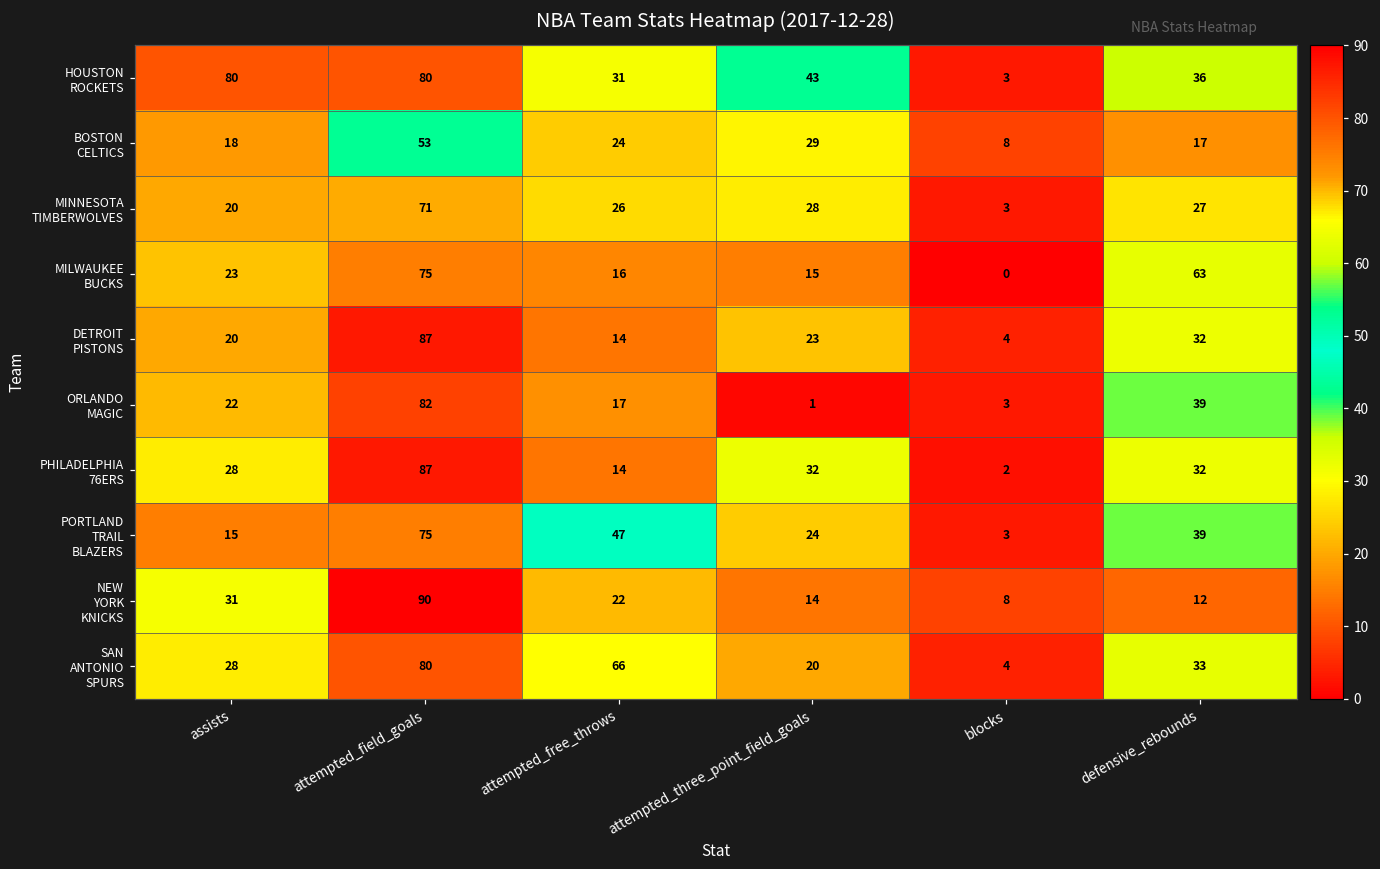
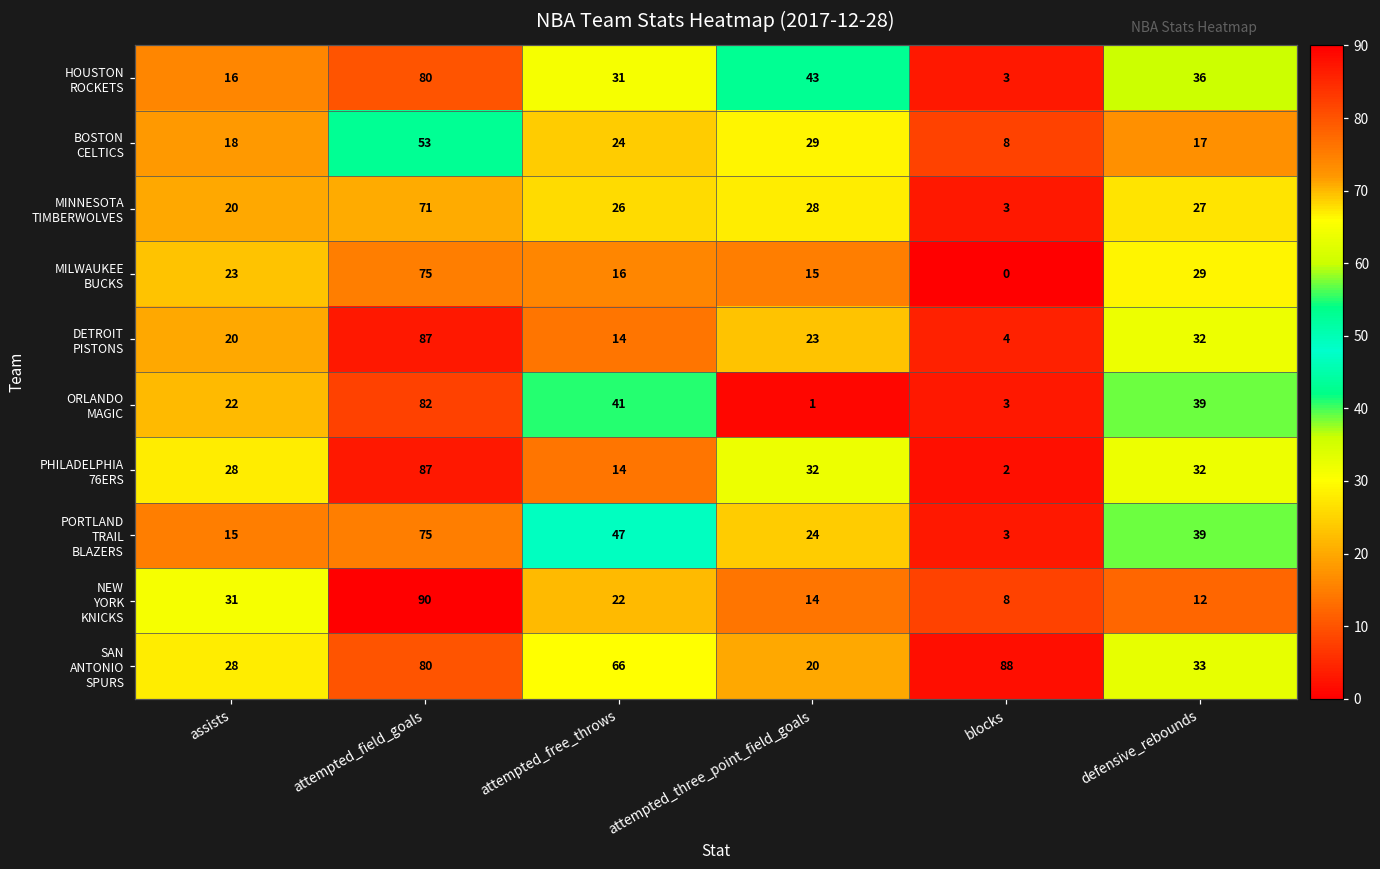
  {
    "HOUSTON ROCKETS": {
-     "assists": 80,
+     "assists": 16,
      "attempted_field_goals": 80,
      "attempted_free_throws": 31,
      "attempted_three_point_field_goals": 43,
      "blocks": 3,
      "defensive_rebounds": 36
    },
    "BOSTON CELTICS": {
      "assists": 18,
      "attempted_field_goals": 53,
      "attempted_free_throws": 24,
      "attempted_three_point_field_goals": 29,
      "blocks": 8,
      "defensive_rebounds": 17
    },
    "MINNESOTA TIMBERWOLVES": {
      "assists": 20,
      "attempted_field_goals": 71,
      "attempted_free_throws": 26,
      "attempted_three_point_field_goals": 28,
      "blocks": 3,
      "defensive_rebounds": 27
    },
    "MILWAUKEE BUCKS": {
      "assists": 23,
      "attempted_field_goals": 75,
      "attempted_free_throws": 16,
      "attempted_three_point_field_goals": 15,
      "blocks": 0,
-     "defensive_rebounds": 63
+     "defensive_rebounds": 29
    },
    "DETROIT PISTONS": {
      "assists": 20,
      "attempted_field_goals": 87,
      "attempted_free_throws": 14,
      "attempted_three_point_field_goals": 23,
      "blocks": 4,
      "defensive_rebounds": 32
    },
    "ORLANDO MAGIC": {
      "assists": 22,
      "attempted_field_goals": 82,
-     "attempted_free_throws": 17,
+     "attempted_free_throws": 41,
      "attempted_three_point_field_goals": 1,
      "blocks": 3,
      "defensive_rebounds": 39
    },
    "PHILADELPHIA 76ERS": {
      "assists": 28,
      "attempted_field_goals": 87,
      "attempted_free_throws": 14,
      "attempted_three_point_field_goals": 32,
      "blocks": 2,
      "defensive_rebounds": 32
    },
    "PORTLAND TRAIL BLAZERS": {
      "assists": 15,
      "attempted_field_goals": 75,
      "attempted_free_throws": 47,
      "attempted_three_point_field_goals": 24,
      "blocks": 3,
      "defensive_rebounds": 39
    },
    "NEW YORK KNICKS": {
      "assists": 31,
      "attempted_field_goals": 90,
      "attempted_free_throws": 22,
      "attempted_three_point_field_goals": 14,
      "blocks": 8,
      "defensive_rebounds": 12
    },
    "SAN ANTONIO SPURS": {
      "assists": 28,
      "attempted_field_goals": 80,
      "attempted_free_throws": 66,
      "attempted_three_point_field_goals": 20,
-     "blocks": 4,
+     "blocks": 88,
      "defensive_rebounds": 33
    }
  }
